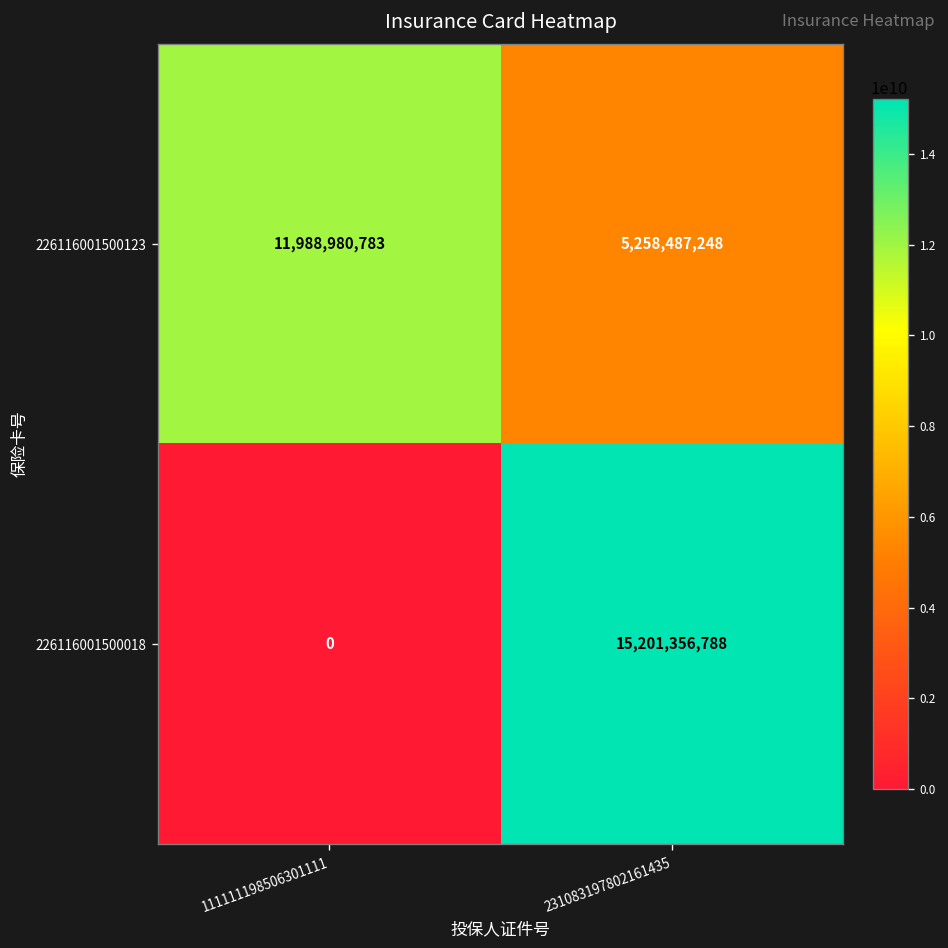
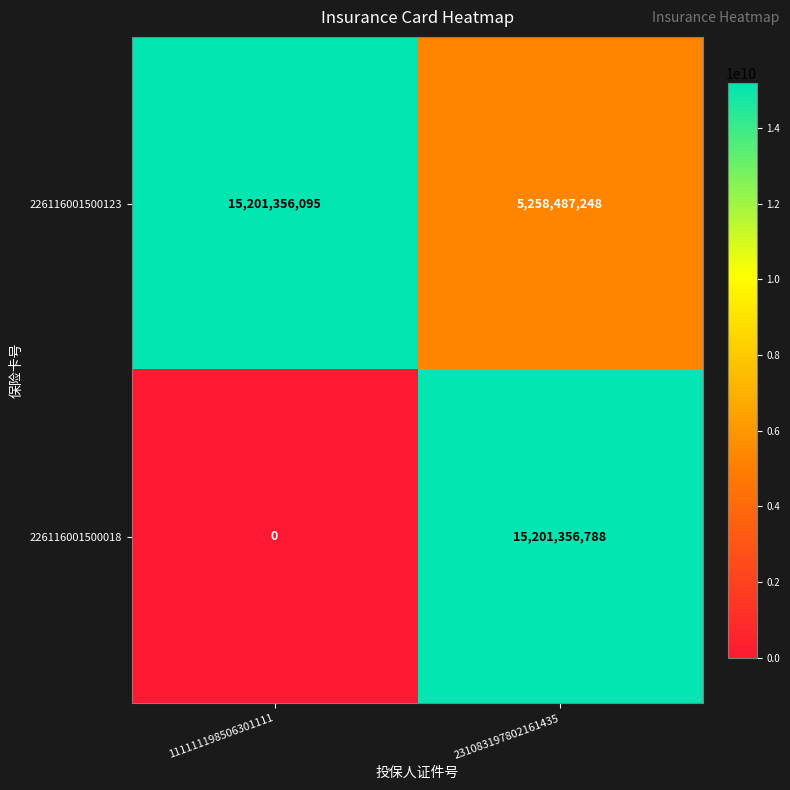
  {
    "226116001500123": {
-     "111111198506301111": "11,988,980,783",
+     "111111198506301111": "15,201,356,095",
      "231083197802161435": "5,258,487,248"
    },
    "226116001500018": {
      "111111198506301111": "0",
      "231083197802161435": "15,201,356,788"
    }
  }
